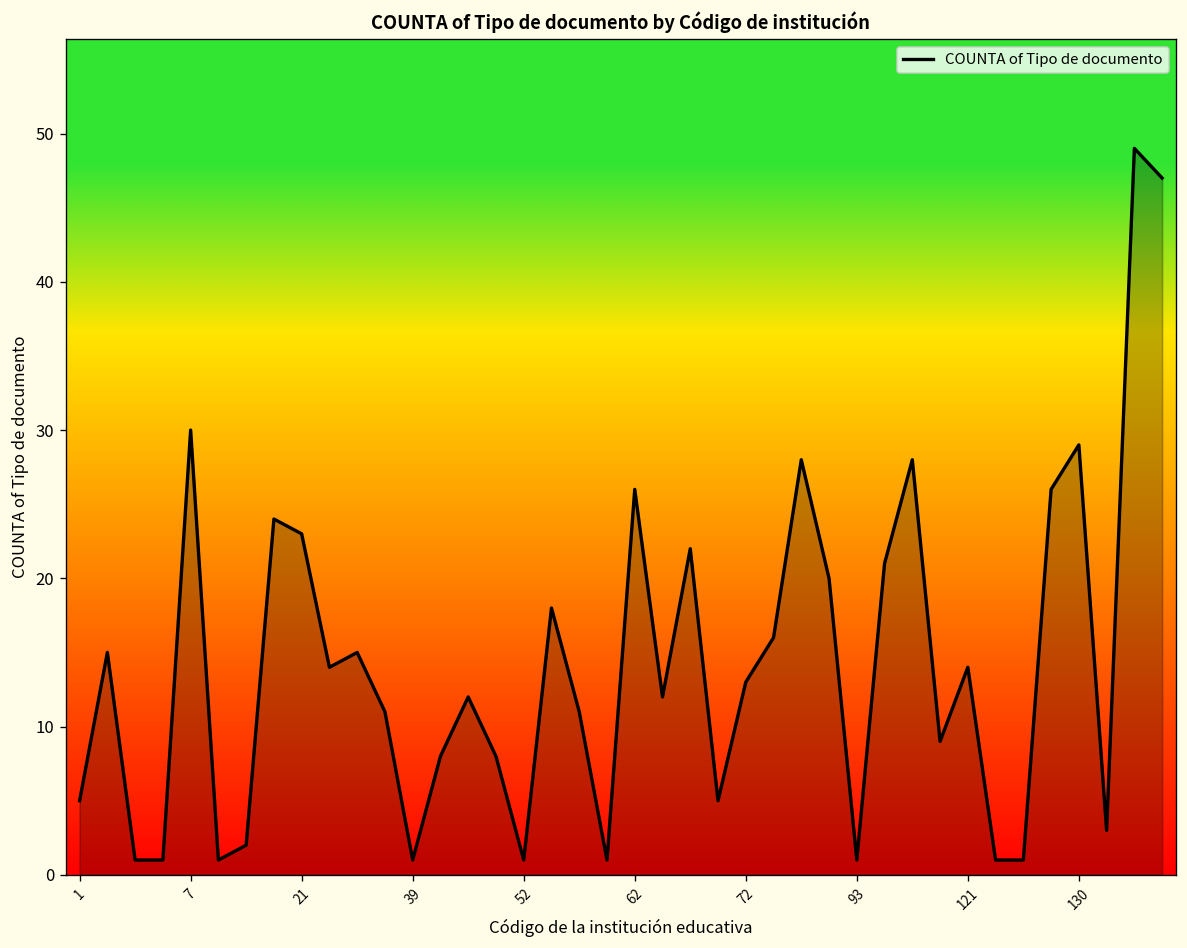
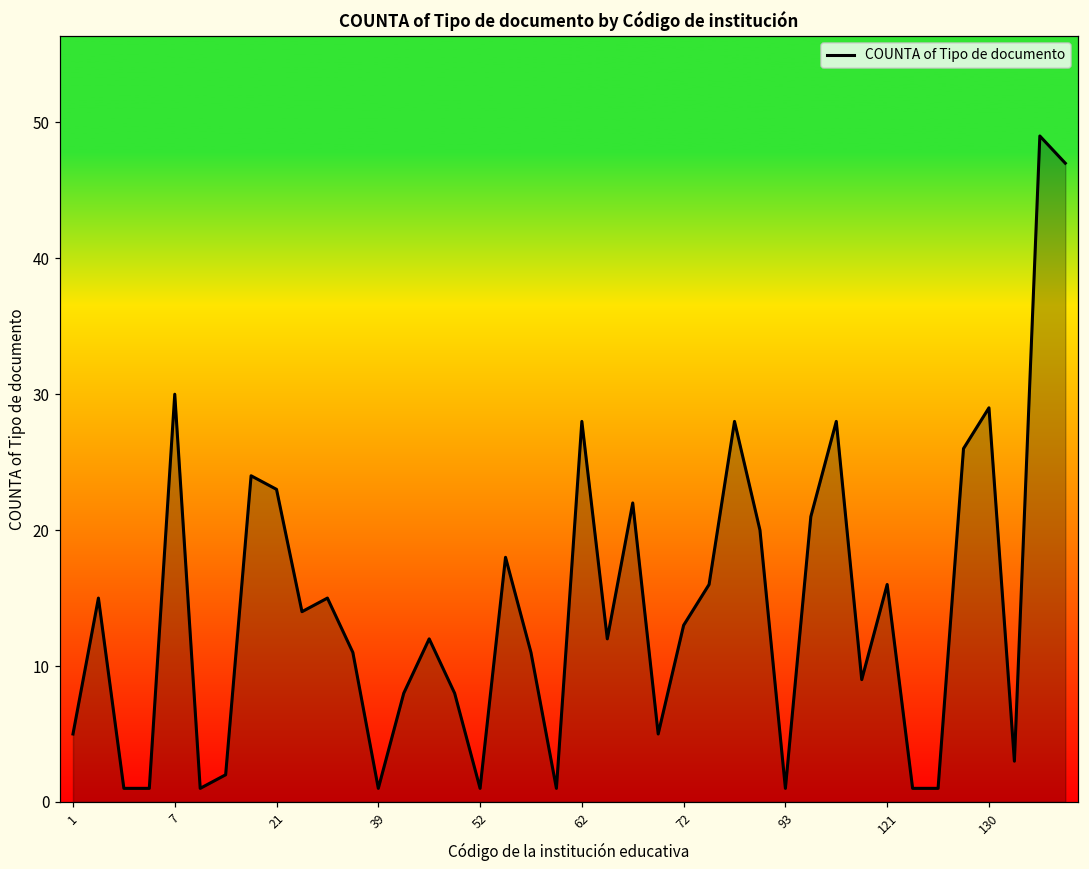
  {
    "52": 1,
-   "62": 26,
+   "62": 28,
    "72": 13,
    "93": 1,
-   "121": 14,
+   "121": 16,
    "130": 29
  }
